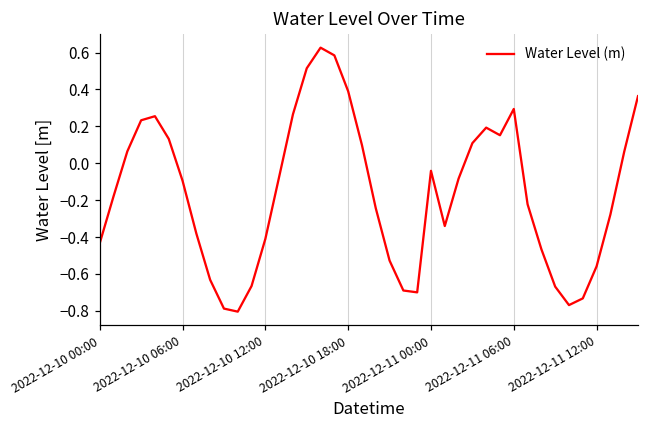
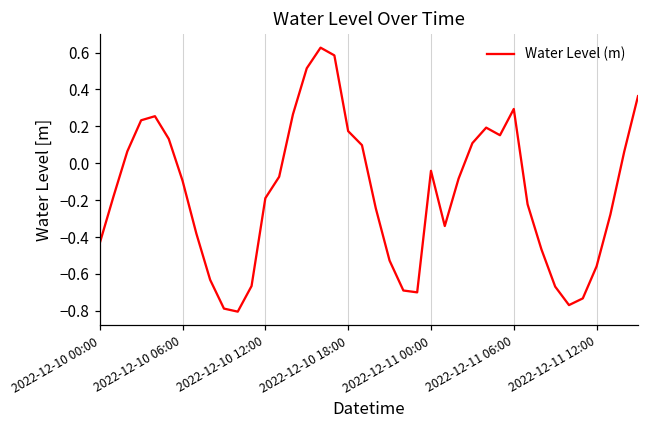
  {
    "2022-12-10 00:00": -0.43,
    "2022-12-10 06:00": -0.09,
-   "2022-12-10 12:00": -0.41,
-   "2022-12-10 18:00": 0.39,
+   "2022-12-10 12:00": -0.19,
+   "2022-12-10 18:00": 0.17,
    "2022-12-11 00:00": -0.04,
    "2022-12-11 06:00": 0.29,
    "2022-12-11 12:00": -0.56
  }
